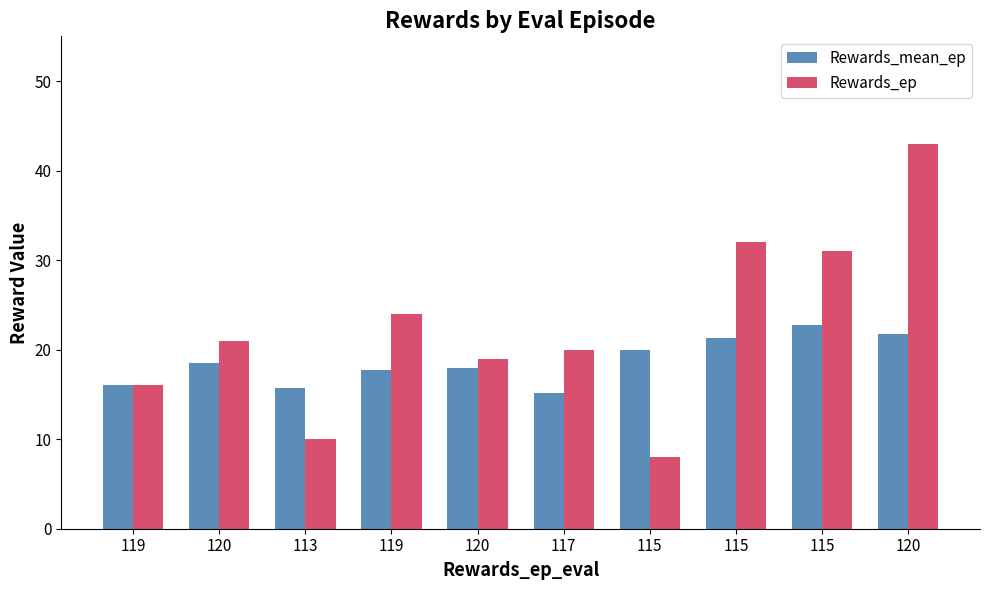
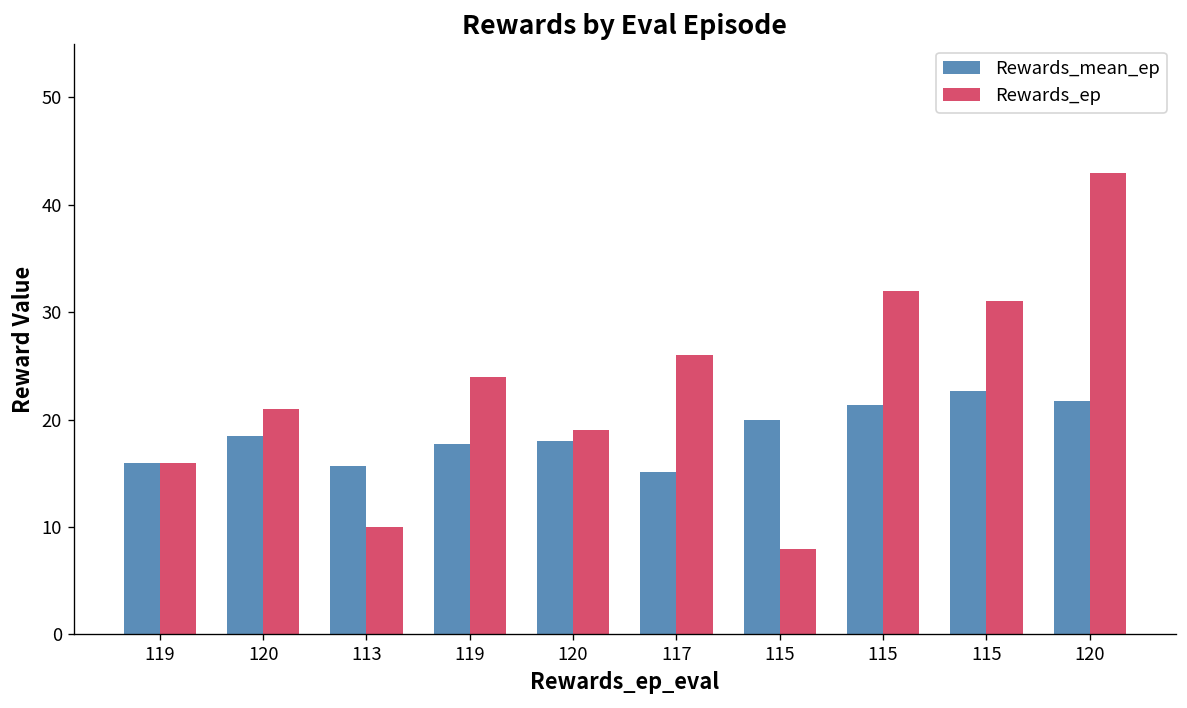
  {
    "Rewards_mean_ep": {
      "113": 16,
      "117": 15
    },
    "Rewards_ep": {
      "113": 10,
-     "117": 20
+     "117": 26
    }
  }
